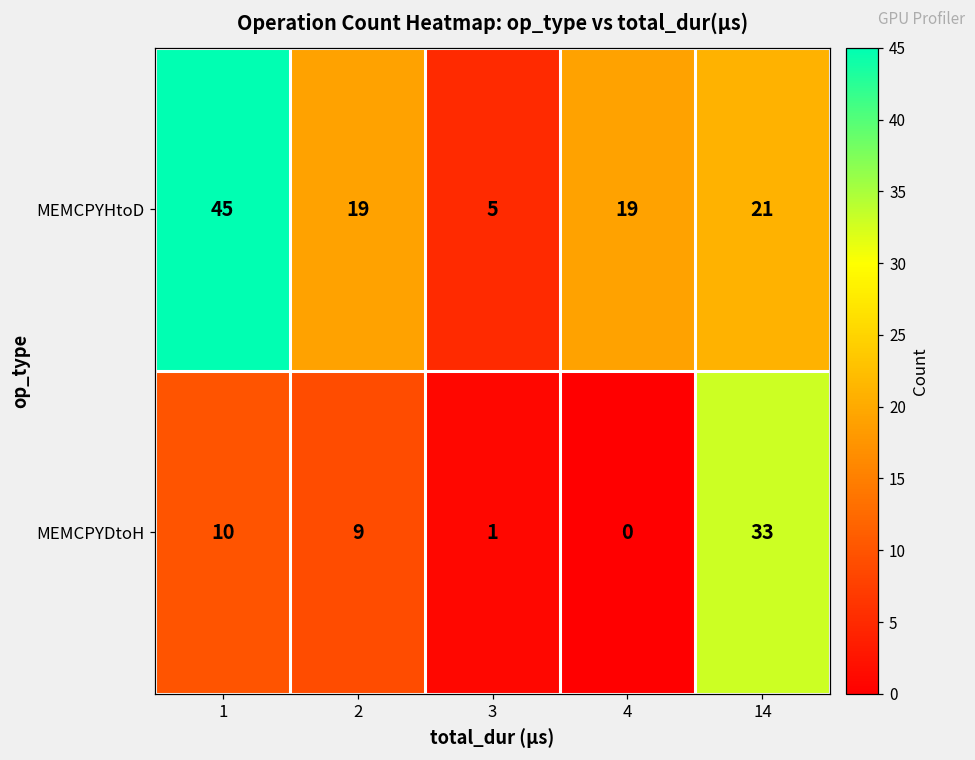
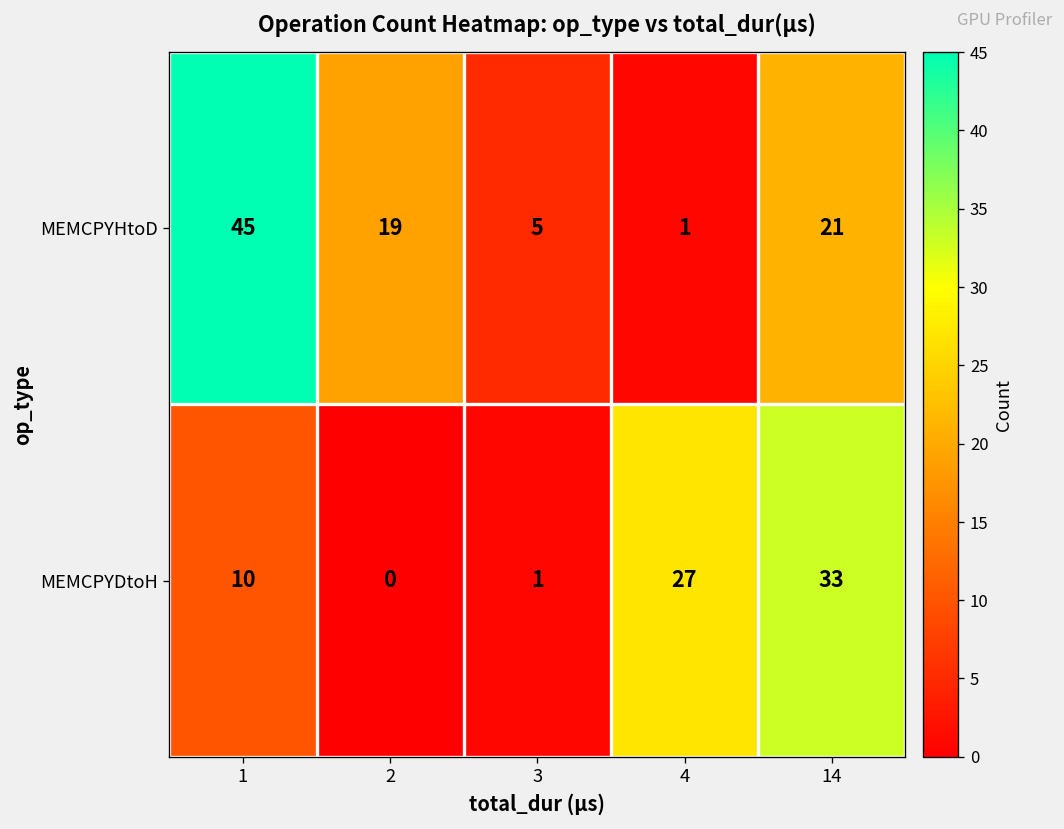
  {
    "MEMCPYHtoD": {
      "1": 45,
      "2": 19,
      "3": 5,
-     "4": 19,
+     "4": 1,
      "14": 21
    },
    "MEMCPYDtoH": {
      "1": 10,
-     "2": 9,
+     "2": 0,
      "3": 1,
-     "4": 0,
+     "4": 27,
      "14": 33
    }
  }
